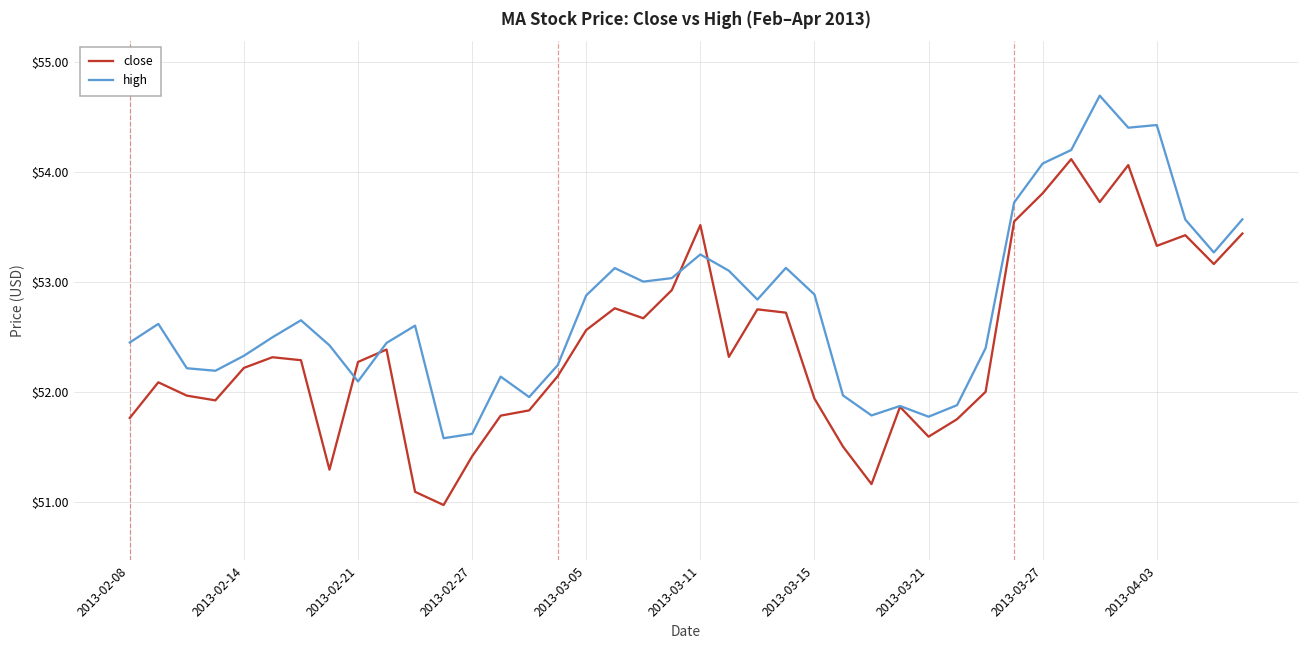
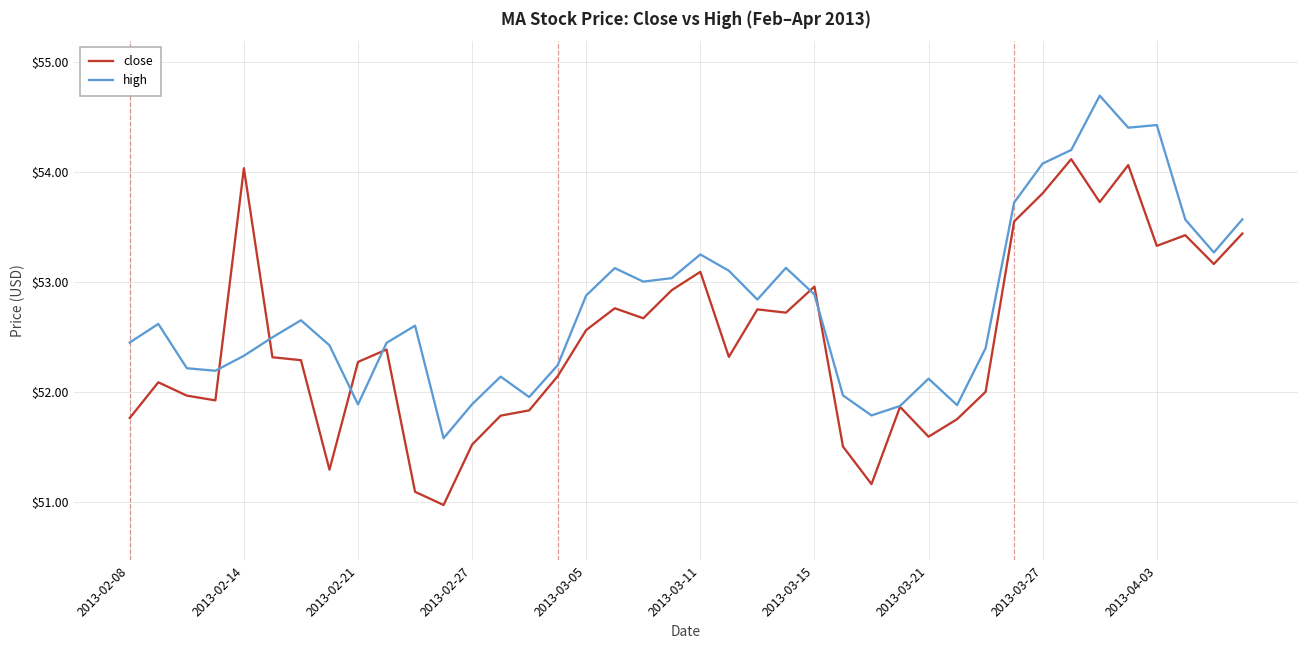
  {
    "close": {
      "2013-02-08": "$51.76",
-     "2013-02-14": "$52.22",
+     "2013-02-14": "$54.03",
      "2013-02-21": "$52.27",
-     "2013-02-27": "$51.41",
+     "2013-02-27": "$51.52",
      "2013-03-05": "$52.56",
-     "2013-03-11": "$53.51",
-     "2013-03-15": "$51.94",
+     "2013-03-11": "$53.09",
+     "2013-03-15": "$52.96",
      "2013-03-21": "$51.59",
      "2013-03-27": "$53.80",
      "2013-04-03": "$53.33"
    },
    "high": {
      "2013-02-08": "$52.45",
      "2013-02-14": "$52.33",
-     "2013-02-21": "$52.09",
-     "2013-02-27": "$51.62",
+     "2013-02-21": "$51.88",
+     "2013-02-27": "$51.89",
      "2013-03-05": "$52.88",
      "2013-03-11": "$53.25",
      "2013-03-15": "$52.88",
-     "2013-03-21": "$51.77",
+     "2013-03-21": "$52.12",
      "2013-03-27": "$54.07",
      "2013-04-03": "$54.42"
    }
  }
